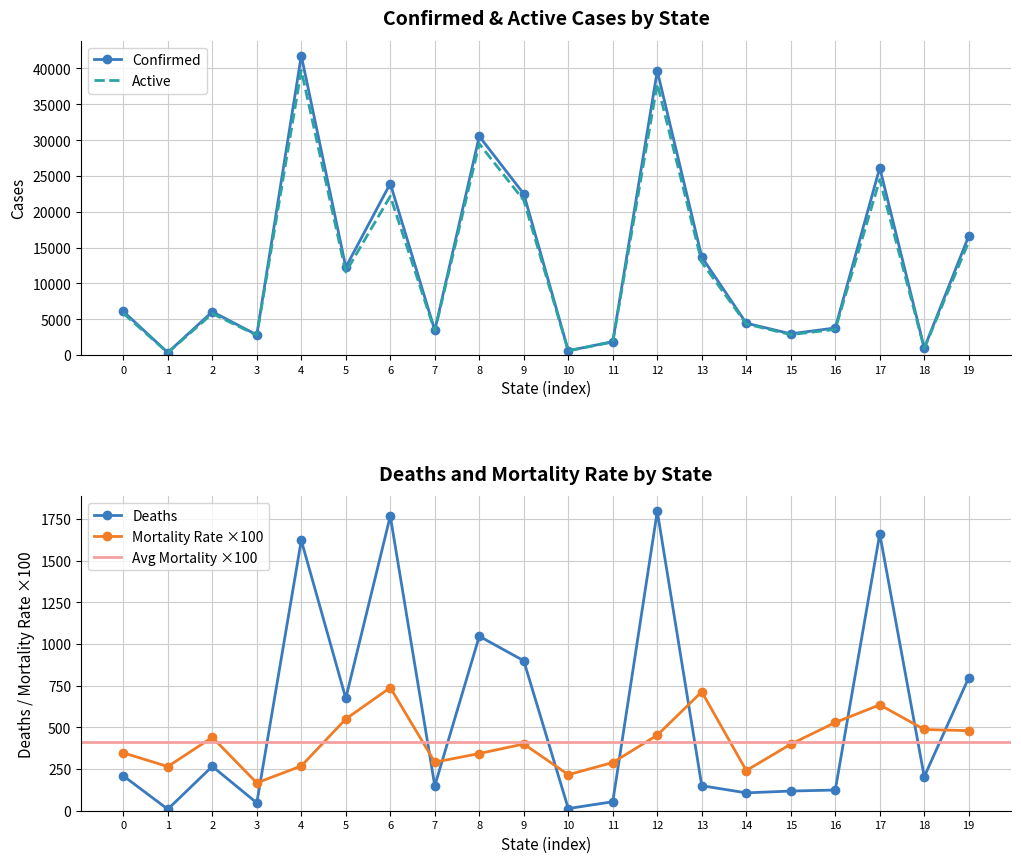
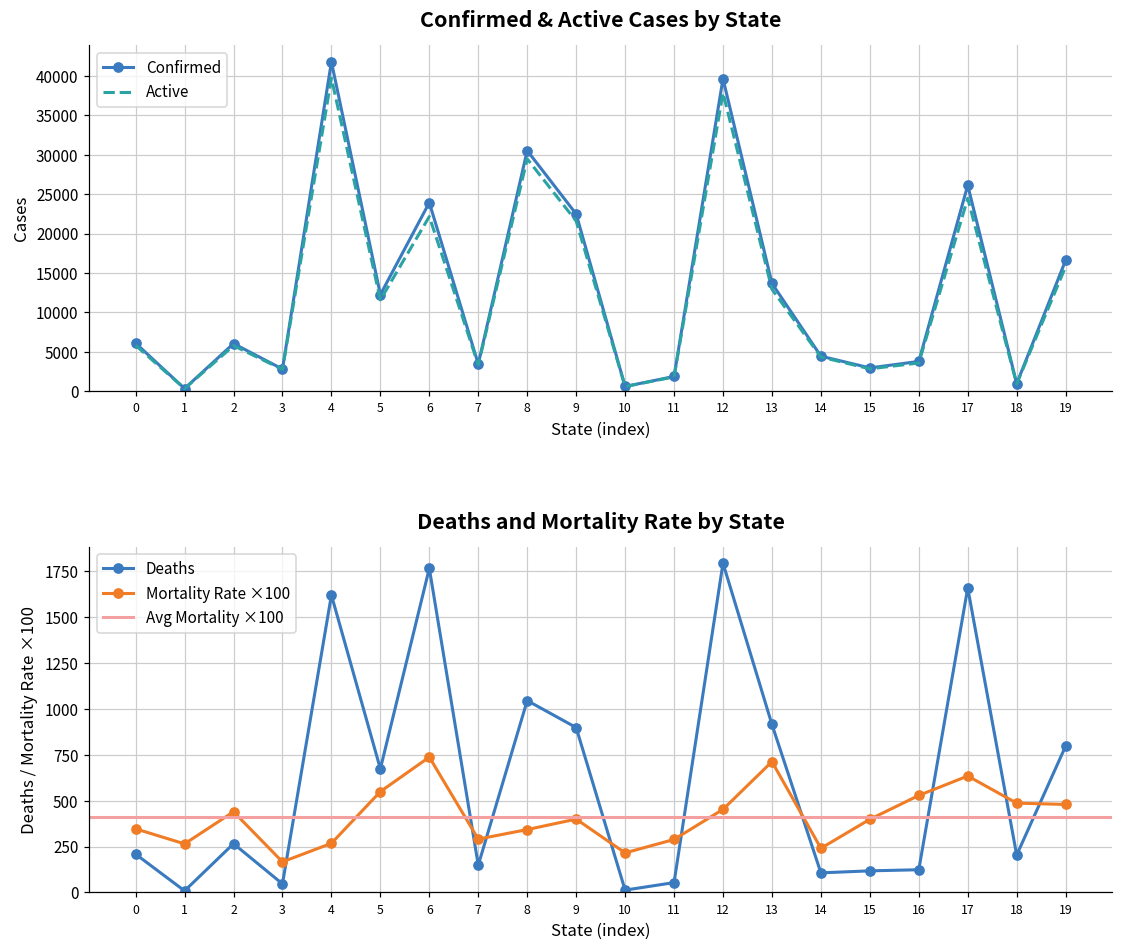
  {
    "Deaths and Mortality Rate by State": {
      "Deaths": {
        "0": 210,
        "1": 10,
        "2": 270,
        "3": 50,
        "4": 1620,
        "5": 670,
        "6": 1770,
        "7": 150,
        "8": 1050,
        "9": 900,
        "10": 10,
        "11": 50,
        "12": 1800,
-       "13": 150,
+       "13": 920,
        "14": 110,
        "15": 120,
        "16": 120,
        "17": 1660,
        "18": 200,
        "19": 800
      },
      "Mortality Rate ×100": {
        "0": 350,
        "1": 270,
        "2": 440,
        "3": 170,
        "4": 270,
        "5": 550,
        "6": 740,
        "7": 290,
        "8": 340,
        "9": 400,
        "10": 220,
        "11": 290,
        "12": 450,
        "13": 710,
        "14": 240,
        "15": 400,
        "16": 530,
        "17": 640,
        "18": 490,
        "19": 480
      }
    }
  }
